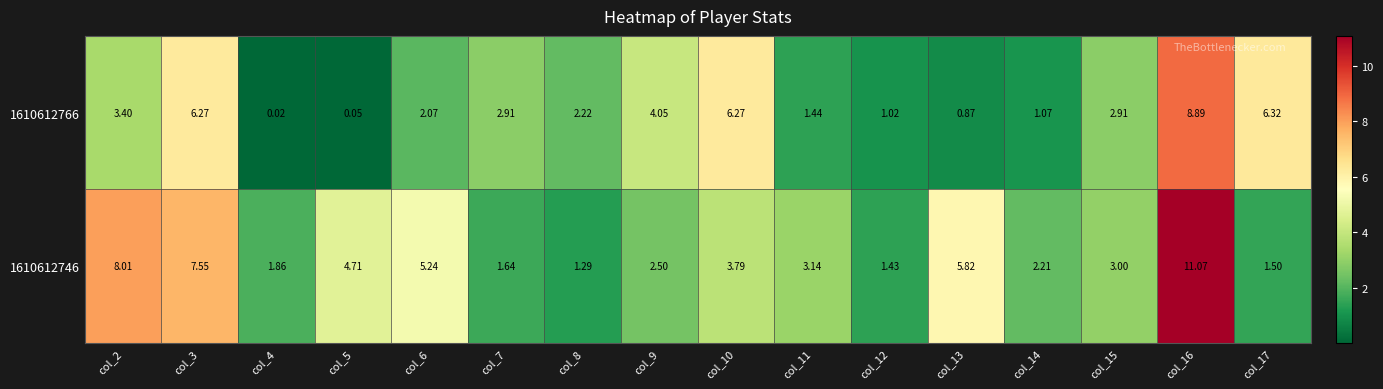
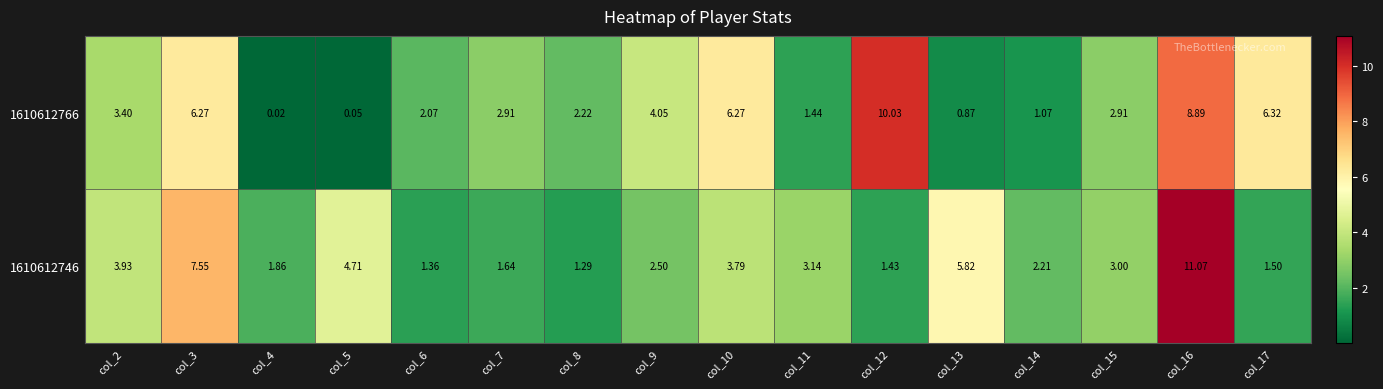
  {
    "1610612766": {
-     "col_12": 1.02
+     "col_12": 10.03
    },
    "1610612746": {
-     "col_2": 8.01,
-     "col_6": 5.24
+     "col_2": 3.93,
+     "col_6": 1.36
    }
  }
